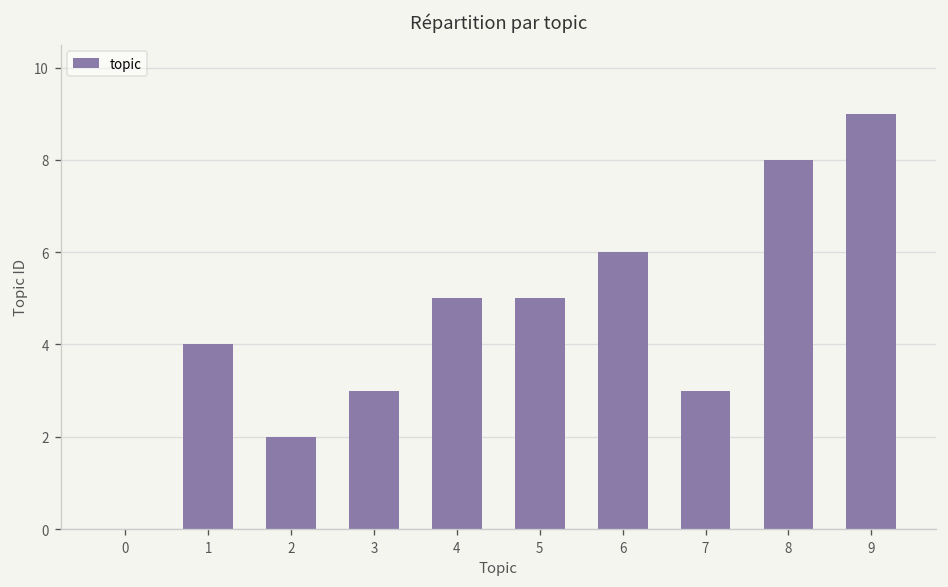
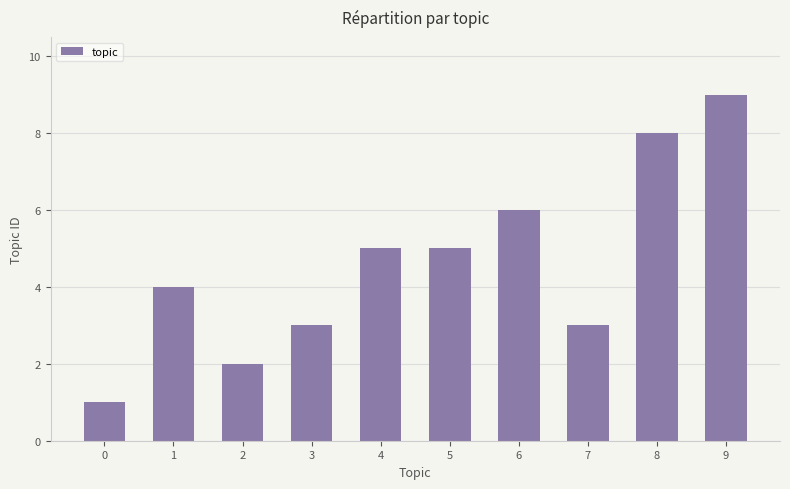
  {
-   "0": 0,
+   "0": 1,
    "1": 4,
    "2": 2,
    "3": 3,
    "4": 5,
    "5": 5,
    "6": 6,
    "7": 3,
    "8": 8,
    "9": 9
  }
